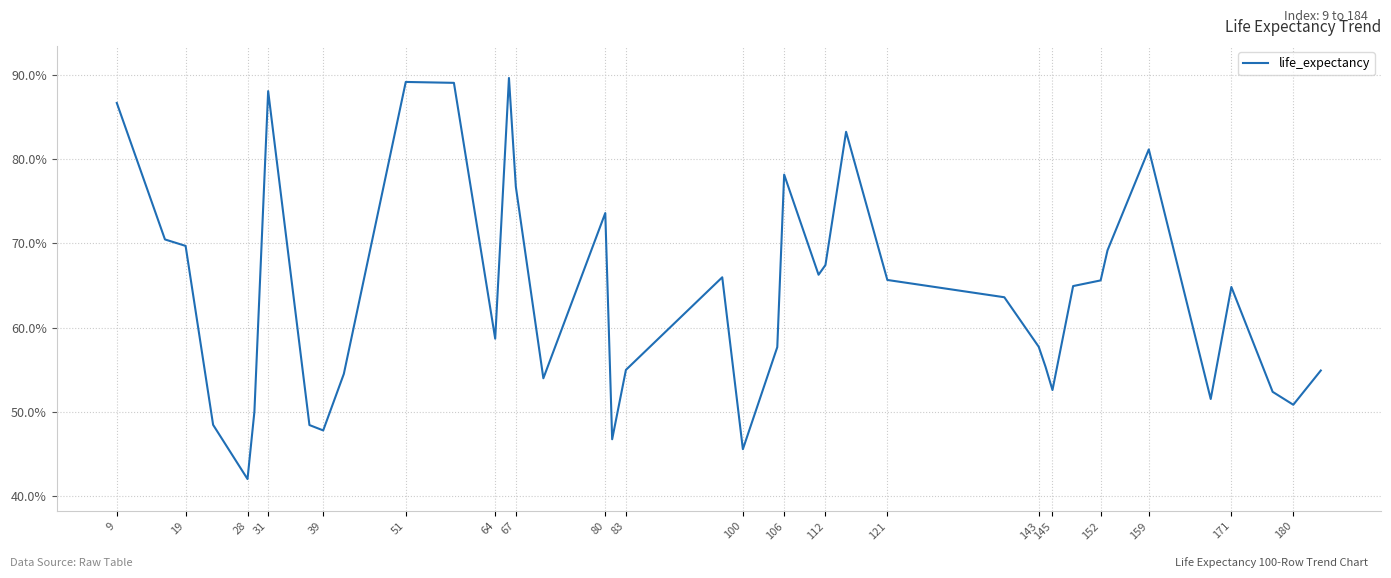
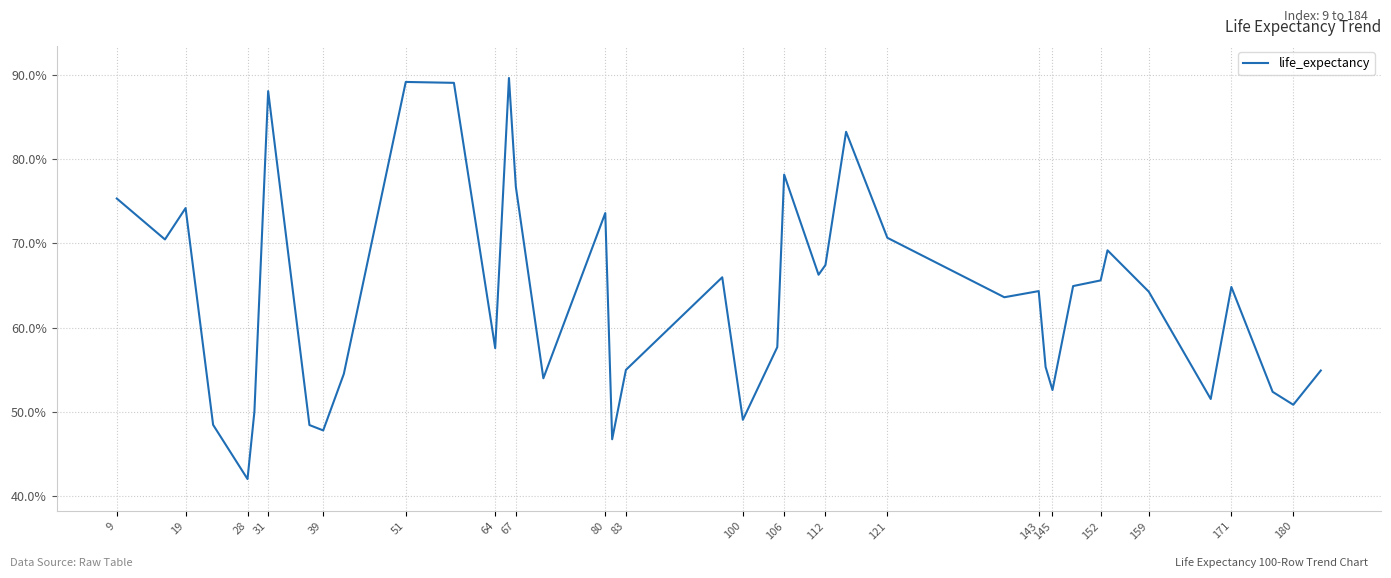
  {
-   "9": "87%",
-   "19": "70%",
+   "9": "75%",
+   "19": "74%",
    "28": "42%",
    "31": "88%",
    "39": "48%",
    "51": "89%",
-   "64": "59%",
+   "64": "58%",
    "67": "77%",
    "80": "74%",
    "83": "55%",
-   "100": "46%",
+   "100": "49%",
    "106": "78%",
    "112": "67%",
-   "121": "66%",
-   "143": "58%",
+   "121": "71%",
+   "143": "64%",
    "145": "53%",
    "152": "66%",
-   "159": "81%",
+   "159": "64%",
    "171": "65%",
    "180": "51%"
  }
